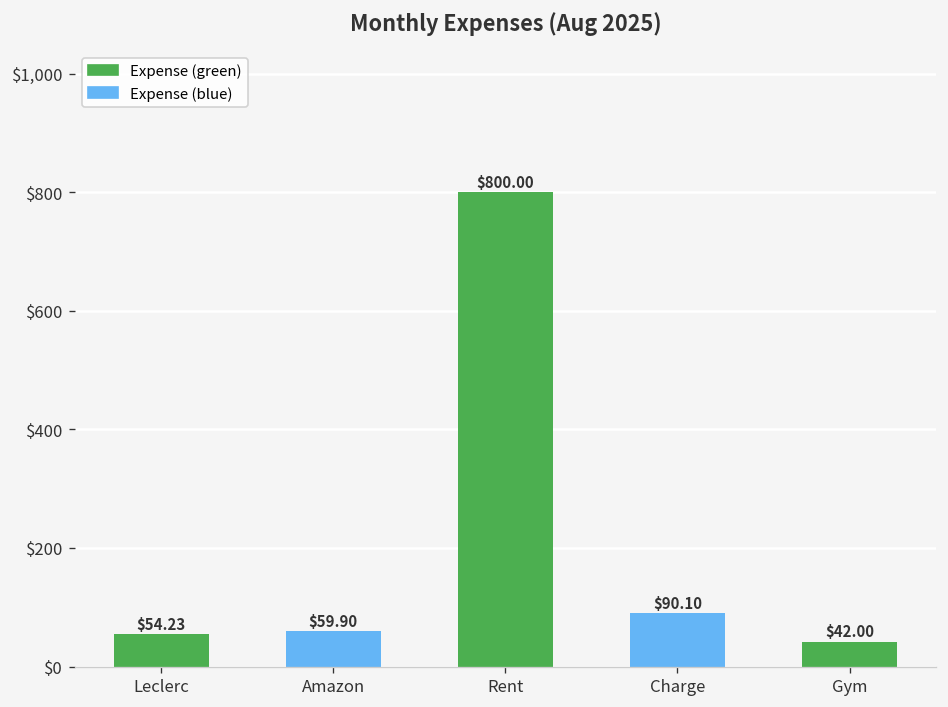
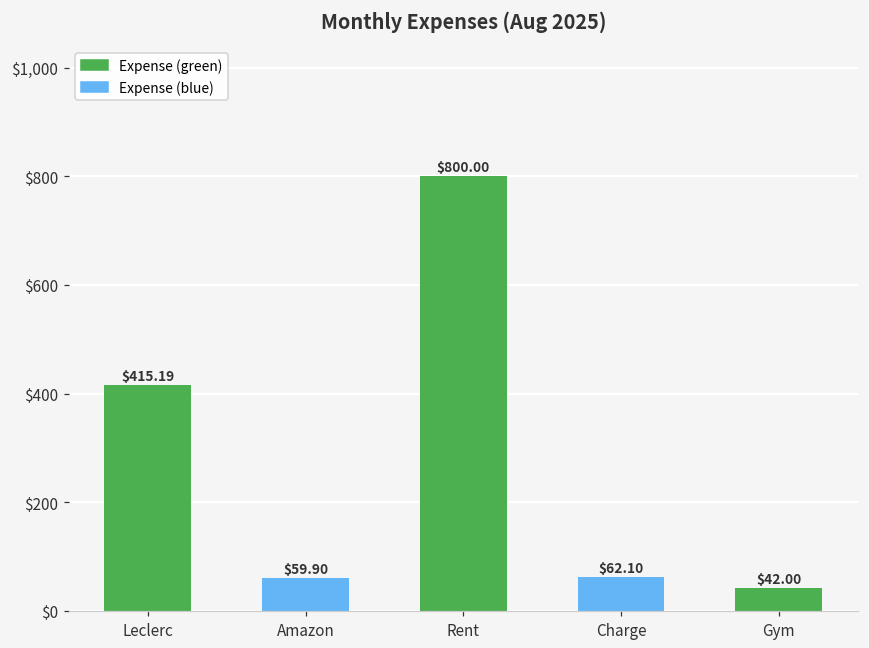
  {
-   "Leclerc": "$54.23",
+   "Leclerc": "$415.19",
    "Amazon": "$59.90",
    "Rent": "$800.00",
-   "Charge": "$90.10",
+   "Charge": "$62.10",
    "Gym": "$42.00"
  }
